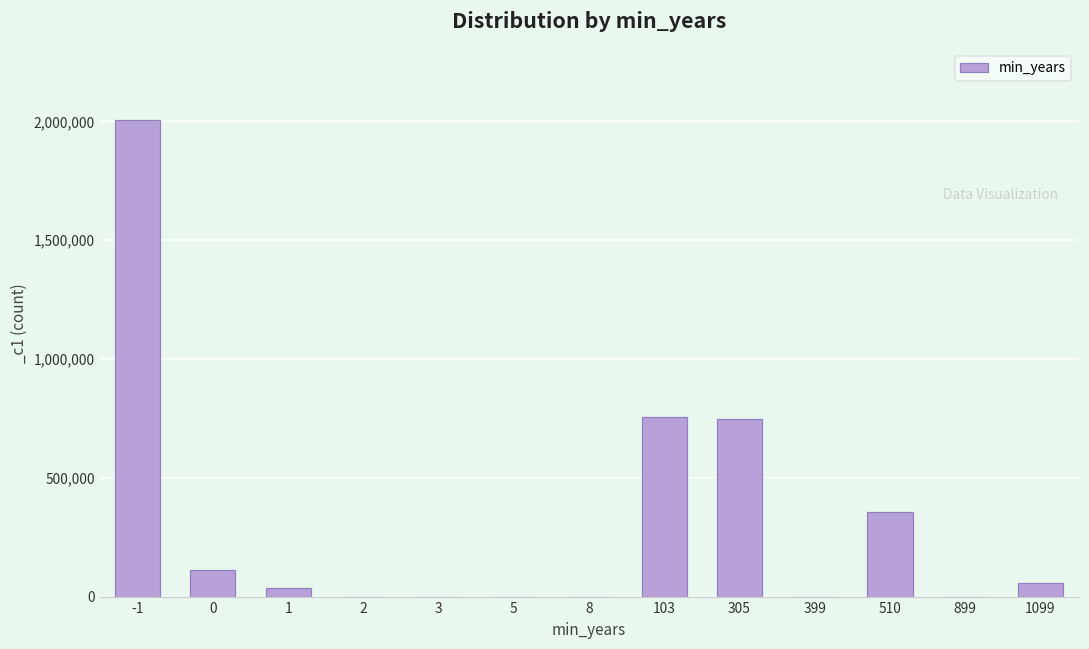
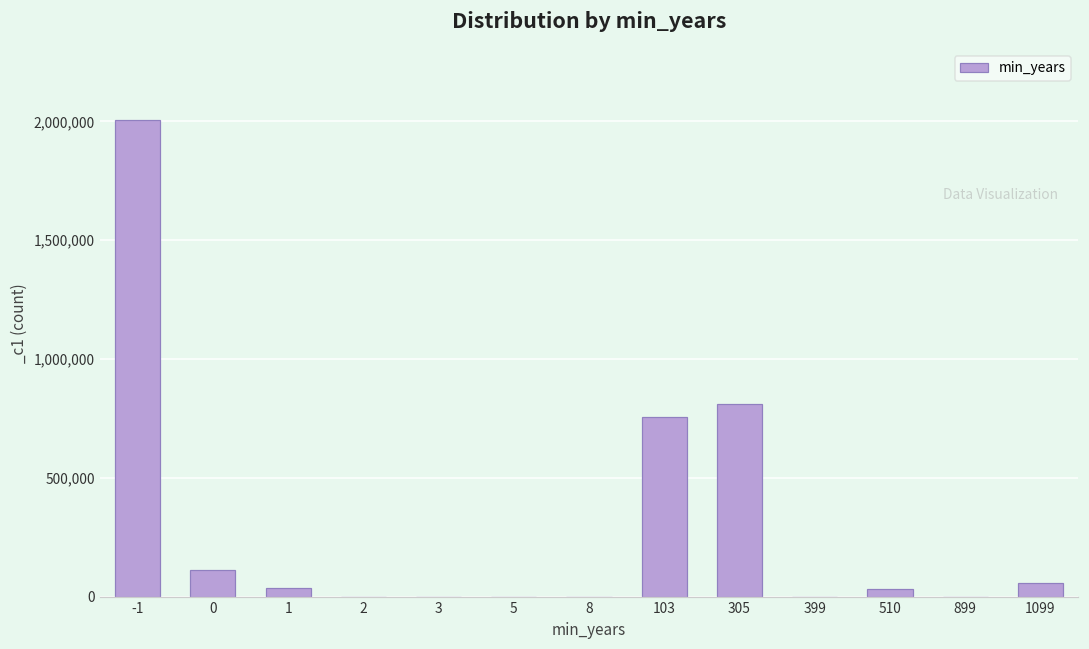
  {
    "-1": "2,000,000",
    "0": "110,000",
    "1": "40,000",
    "103": "760,000",
-   "305": "750,000",
-   "510": "360,000",
+   "305": "810,000",
+   "510": "30,000",
    "1099": "60,000"
  }
